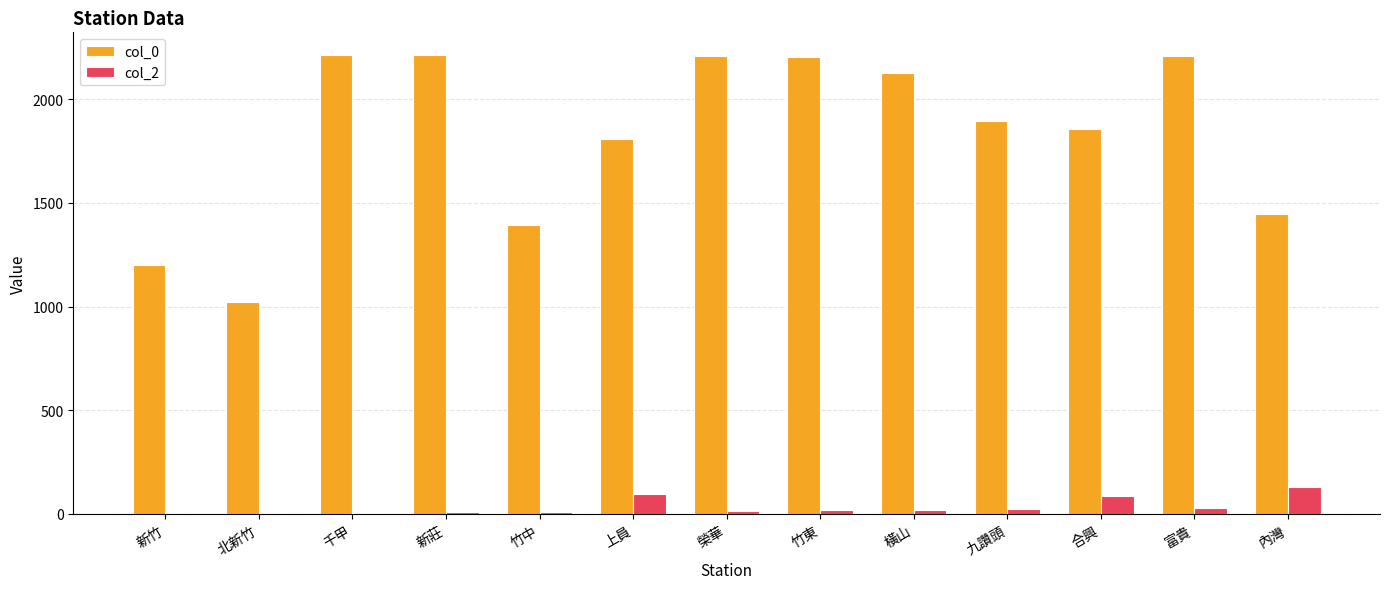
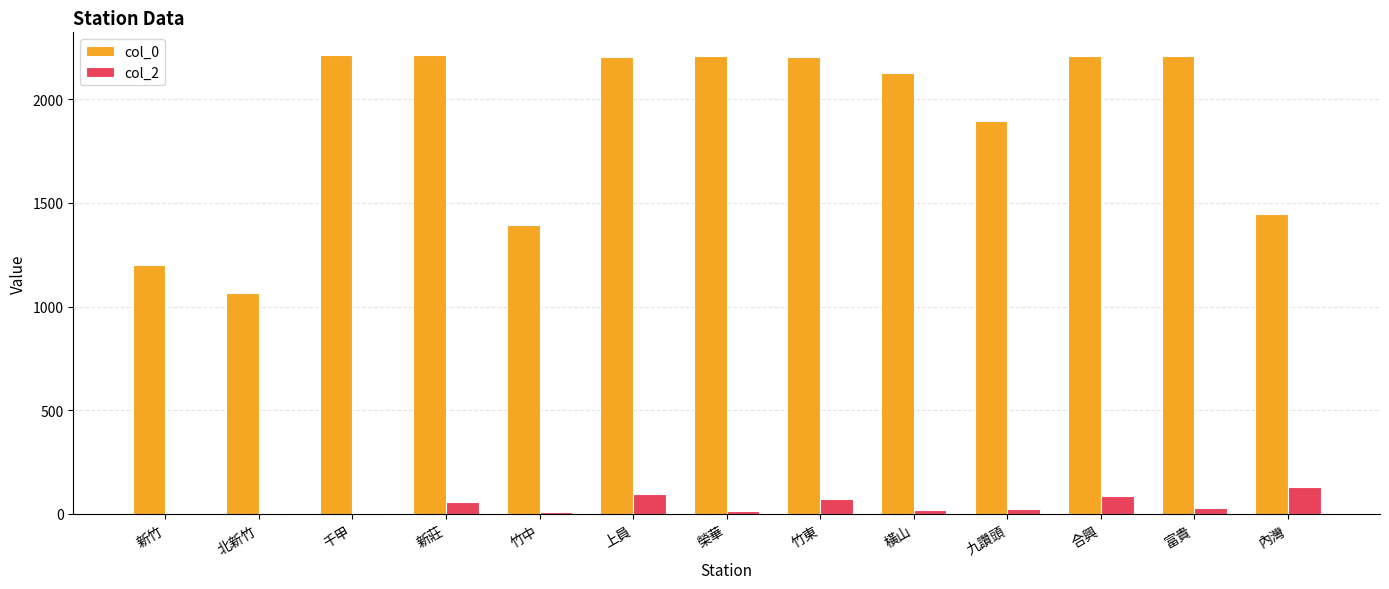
  {
    "col_0": {
      "新竹": 1200,
-     "北新竹": 1020,
+     "北新竹": 1060,
      "千甲": 2210,
      "新莊": 2210,
      "竹中": 1400,
-     "上員": 1810,
+     "上員": 2200,
      "榮華": 2210,
      "竹東": 2210,
      "橫山": 2130,
      "九讚頭": 1900,
-     "合興": 1860,
+     "合興": 2210,
      "富貴": 2210,
      "內灣": 1450
    },
    "col_2": {
      "新竹": 0,
-     "新莊": 10,
+     "新莊": 60,
      "上員": 100,
      "榮華": 20,
-     "竹東": 20,
+     "竹東": 70,
      "橫山": 20,
      "九讚頭": 20,
      "合興": 90,
      "富貴": 30,
      "內灣": 130
    }
  }
